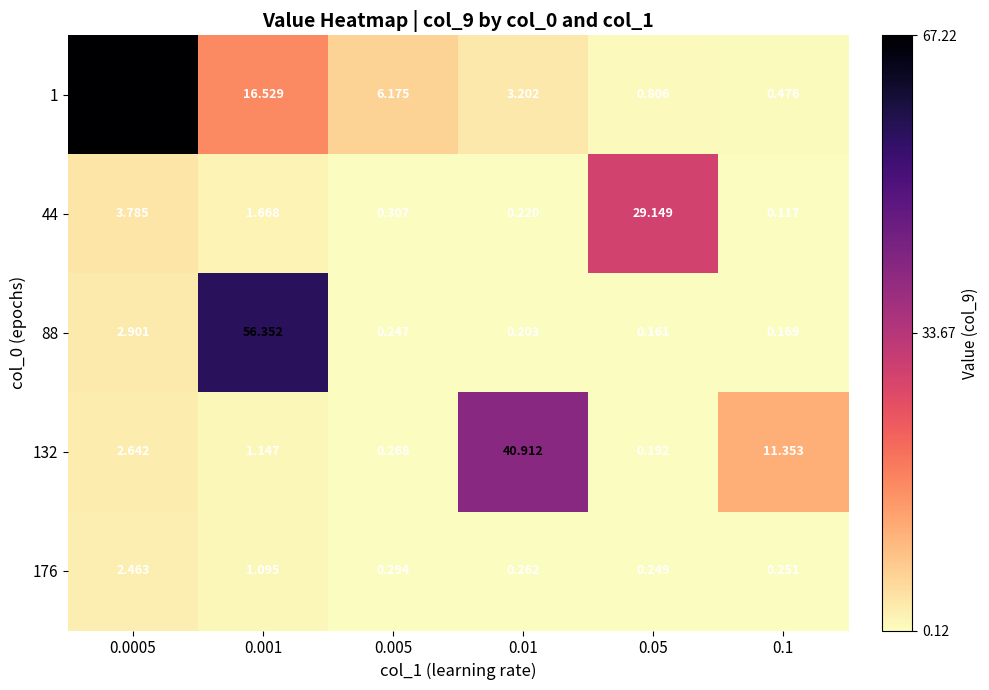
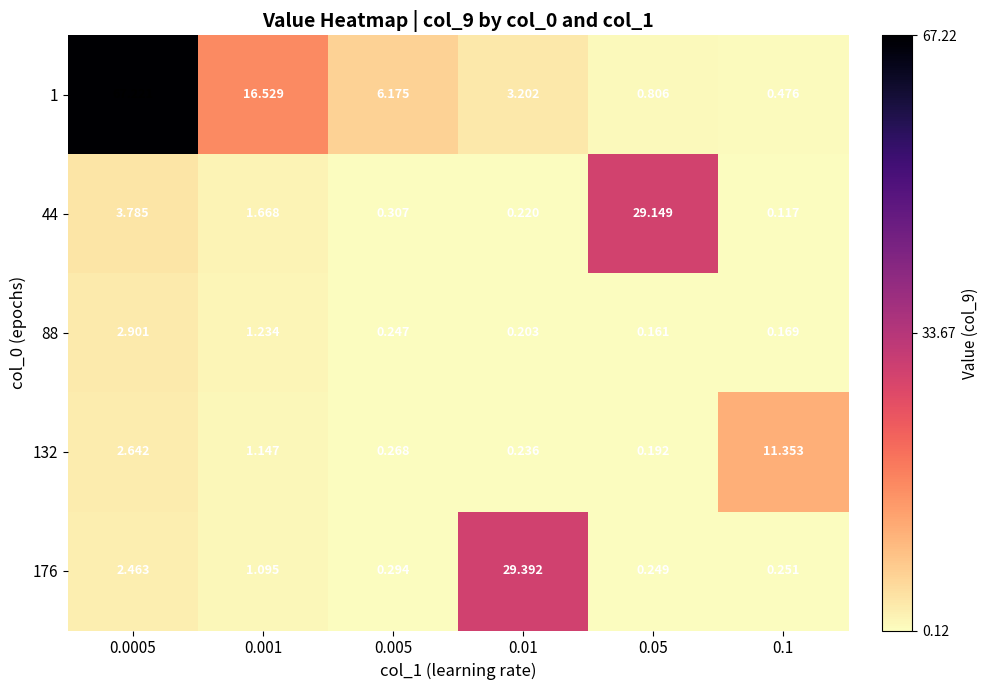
  {
    "1": {
      "0.001": 16.529,
      "0.005": 6.175,
      "0.01": 3.202,
      "0.05": 0.806,
      "0.1": 0.476
    },
    "44": {
      "0.0005": 3.785,
      "0.001": 1.668,
      "0.005": 0.307,
      "0.01": 0.220,
      "0.05": 29.149,
      "0.1": 0.117
    },
    "88": {
      "0.0005": 2.901,
-     "0.001": 56.352,
+     "0.001": 1.234,
      "0.005": 0.247,
      "0.01": 0.203,
      "0.05": 0.161,
      "0.1": 0.169
    },
    "132": {
      "0.0005": 2.642,
      "0.001": 1.147,
      "0.005": 0.268,
-     "0.01": 40.912,
+     "0.01": 0.236,
      "0.05": 0.192,
      "0.1": 11.353
    },
    "176": {
      "0.0005": 2.463,
      "0.001": 1.095,
      "0.005": 0.294,
-     "0.01": 0.262,
+     "0.01": 29.392,
      "0.05": 0.249,
      "0.1": 0.251
    }
  }
